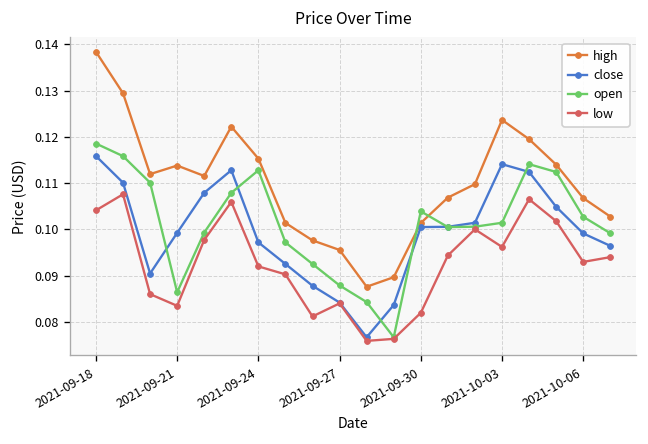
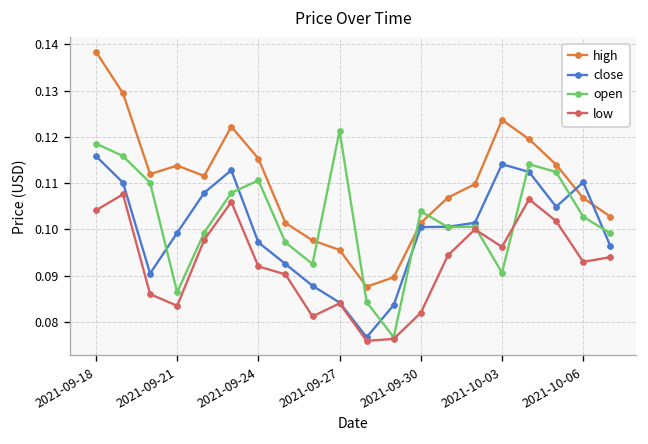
  {
    "close": {
      "2021-09-18": 0.116,
      "2021-09-21": 0.099,
      "2021-09-24": 0.097,
      "2021-09-30": 0.101,
      "2021-10-03": 0.114,
-     "2021-10-06": 0.099
+     "2021-10-06": 0.110
    },
    "open": {
      "2021-09-18": 0.119,
      "2021-09-21": 0.086,
-     "2021-09-24": 0.113,
-     "2021-09-27": 0.088,
+     "2021-09-24": 0.111,
+     "2021-09-27": 0.121,
      "2021-09-30": 0.104,
-     "2021-10-03": 0.101,
+     "2021-10-03": 0.091,
      "2021-10-06": 0.103
    }
  }
